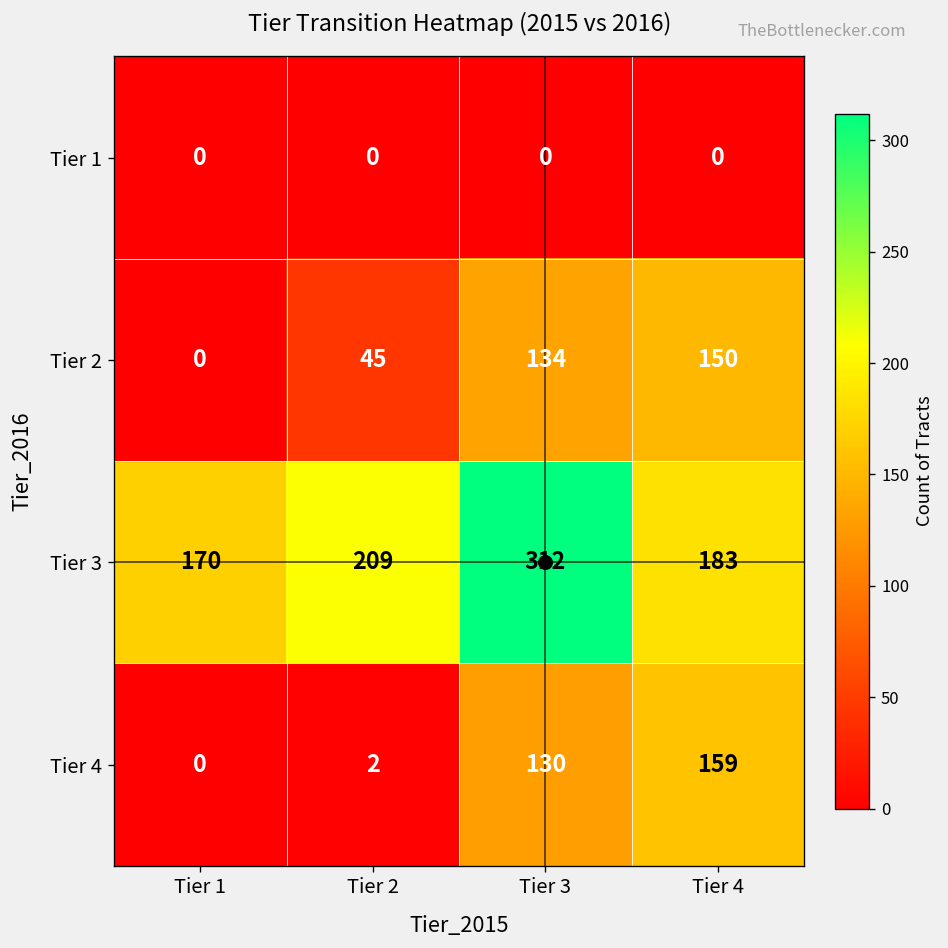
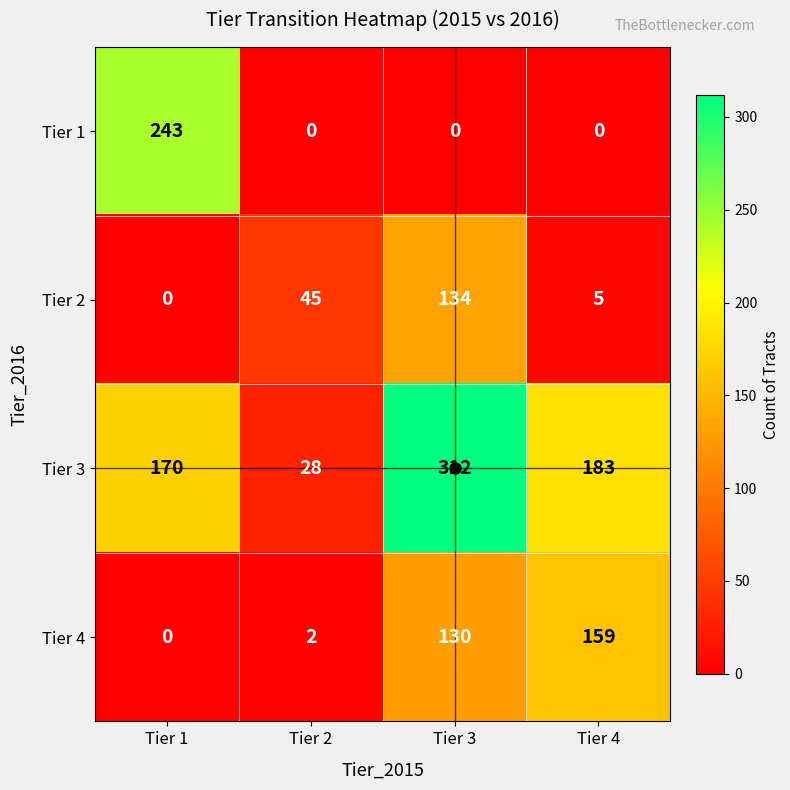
  {
    "Tier 1": {
-     "Tier 1": 0,
+     "Tier 1": 243,
      "Tier 2": 0,
      "Tier 3": 0,
      "Tier 4": 0
    },
    "Tier 2": {
      "Tier 1": 0,
      "Tier 2": 45,
      "Tier 3": 134,
-     "Tier 4": 150
+     "Tier 4": 5
    },
    "Tier 3": {
      "Tier 1": 170,
-     "Tier 2": 209,
+     "Tier 2": 28,
      "Tier 4": 183
    },
    "Tier 4": {
      "Tier 1": 0,
      "Tier 2": 2,
      "Tier 3": 130,
      "Tier 4": 159
    }
  }
